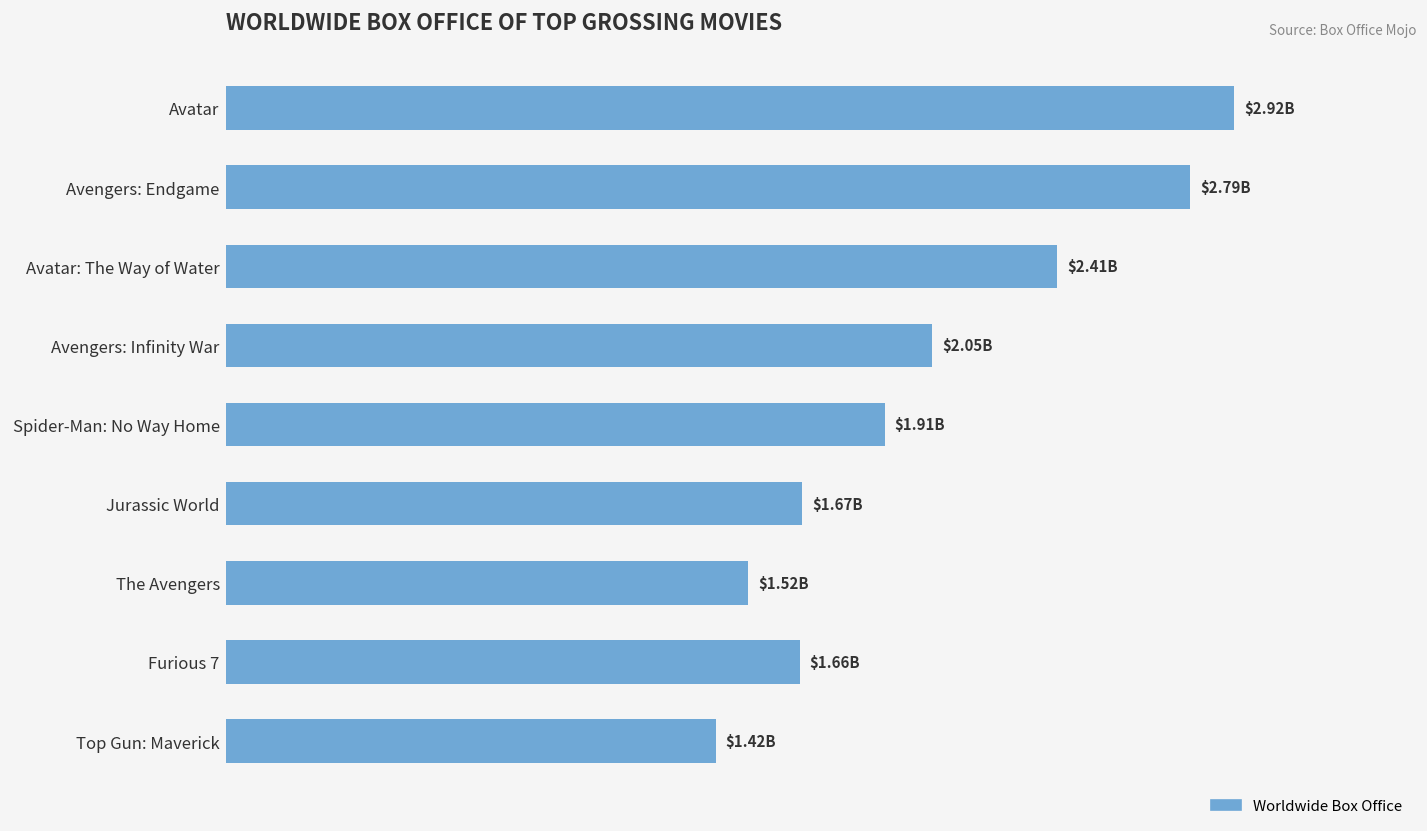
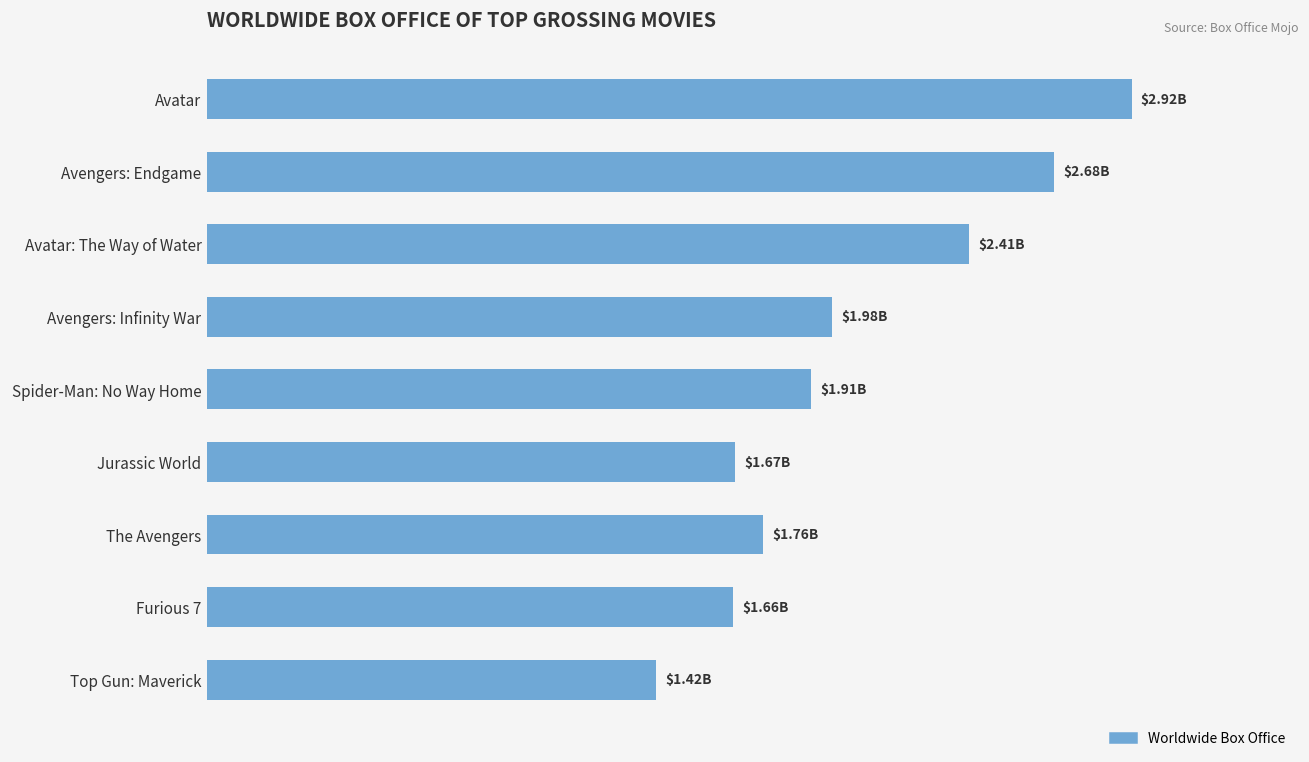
  {
    "Avatar": "$2.92B",
-   "Avengers: Endgame": "$2.79B",
+   "Avengers: Endgame": "$2.68B",
    "Avatar: The Way of Water": "$2.41B",
-   "Avengers: Infinity War": "$2.05B",
+   "Avengers: Infinity War": "$1.98B",
    "Spider-Man: No Way Home": "$1.91B",
    "Jurassic World": "$1.67B",
-   "The Avengers": "$1.52B",
+   "The Avengers": "$1.76B",
    "Furious 7": "$1.66B",
    "Top Gun: Maverick": "$1.42B"
  }
